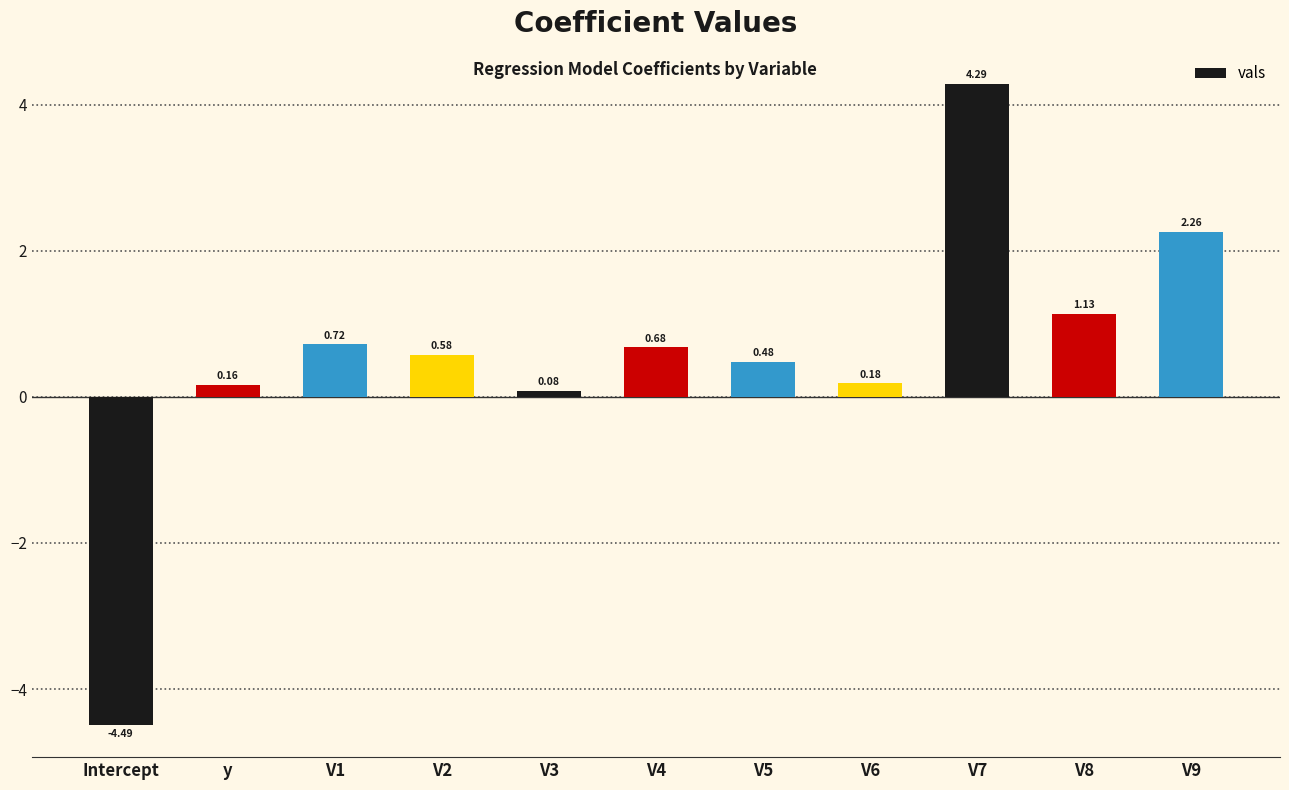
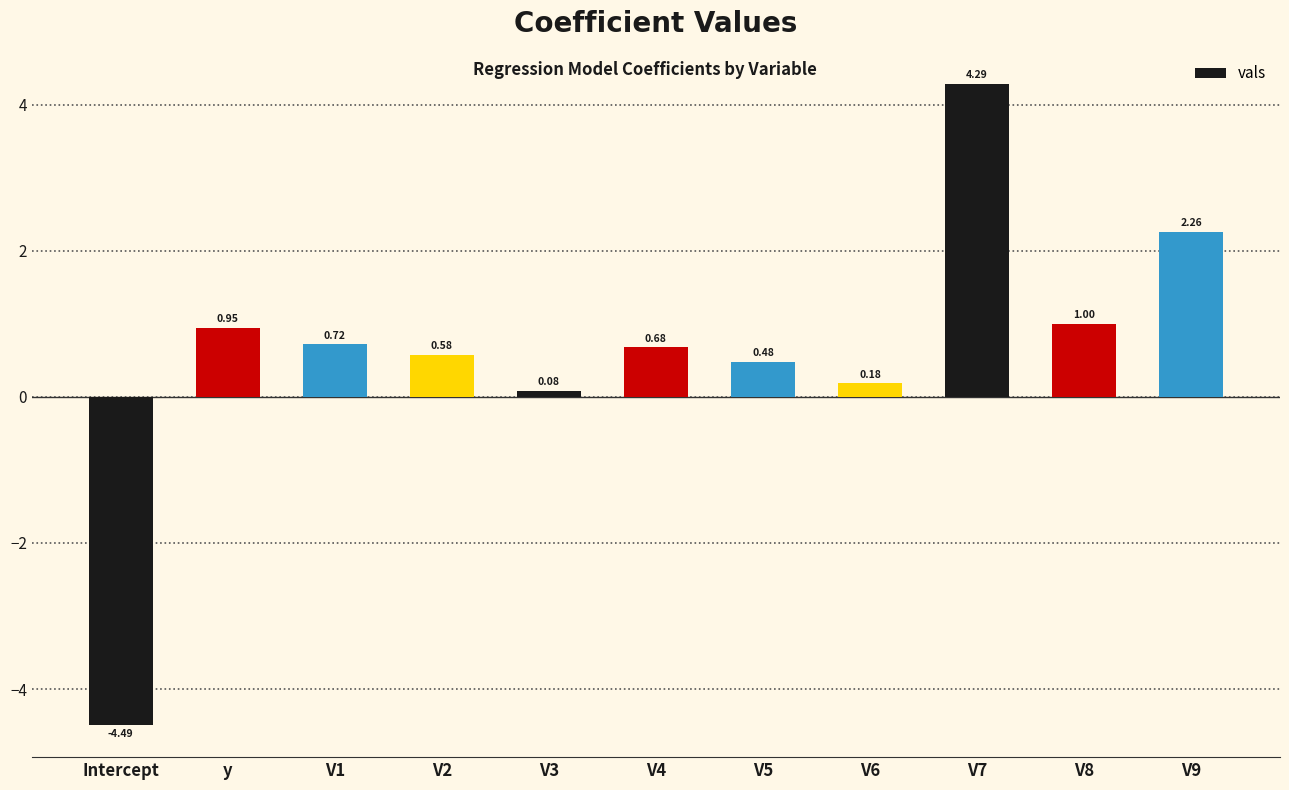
  {
    "Intercept": -4.49,
-   "y": 0.16,
+   "y": 0.95,
    "V1": 0.72,
    "V2": 0.58,
    "V3": 0.08,
    "V4": 0.68,
    "V5": 0.48,
    "V6": 0.18,
    "V7": 4.29,
-   "V8": 1.13,
+   "V8": 1.00,
    "V9": 2.26
  }
